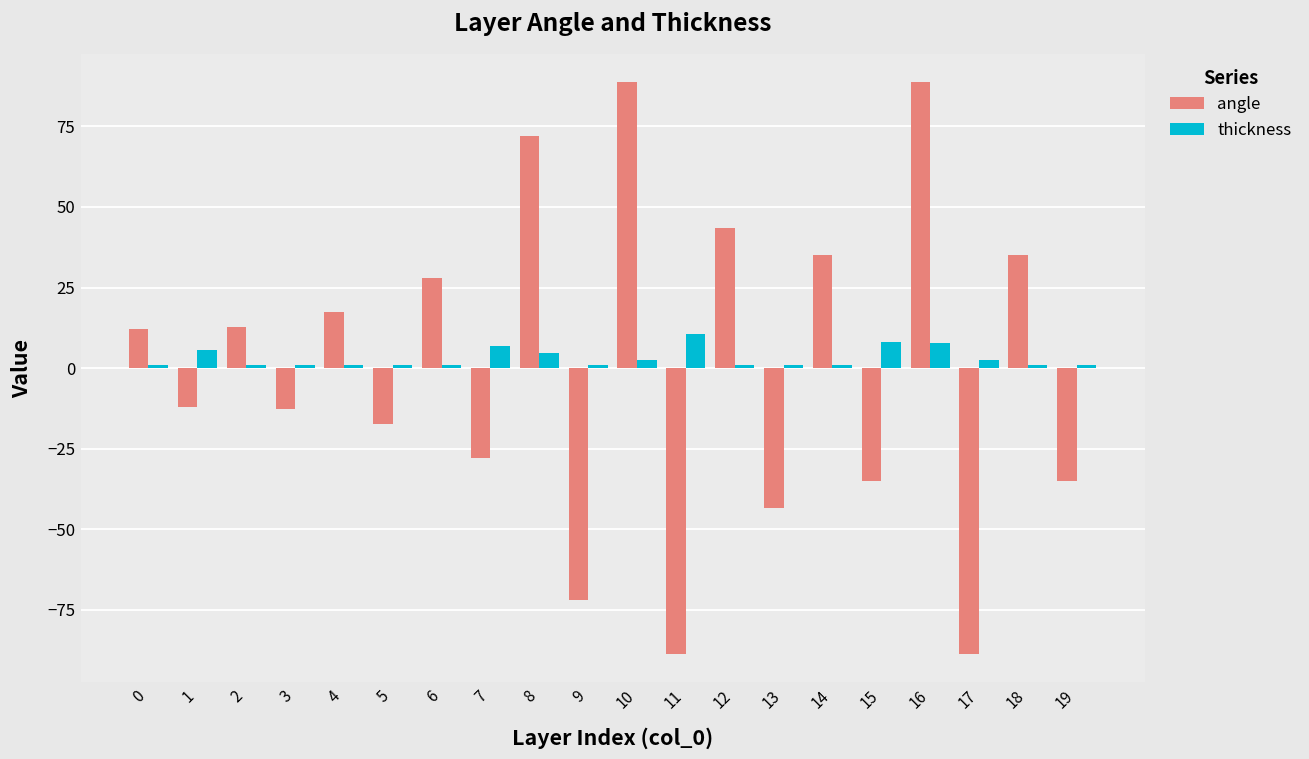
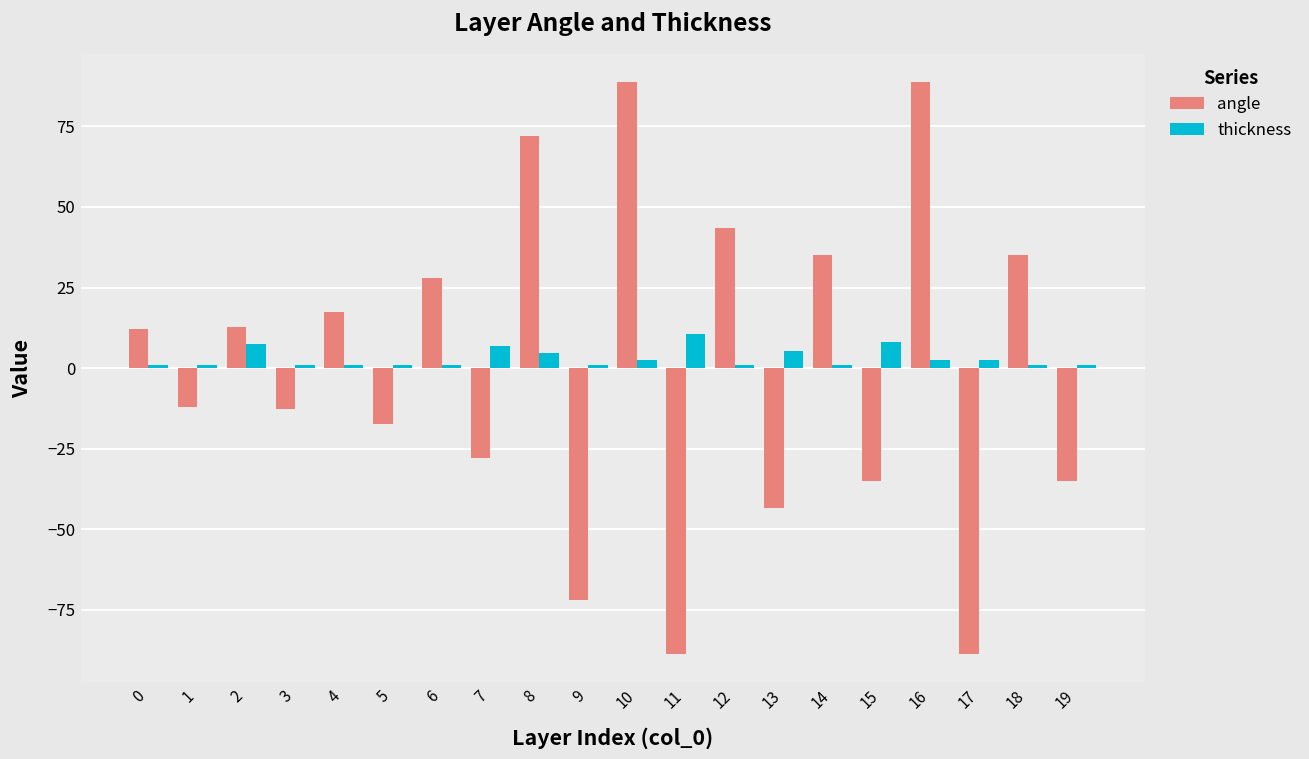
  {
    "angle": {
      "0": 12,
      "1": -12,
      "2": 13,
      "3": -13,
      "4": 18,
      "5": -18,
      "6": 28,
      "7": -28,
      "8": 72,
      "9": -72,
      "10": 89,
      "11": -89,
      "12": 44,
      "13": -44,
      "14": 35,
      "15": -35,
      "16": 89,
      "17": -89,
      "18": 35,
      "19": -35
    },
    "thickness": {
      "0": 1,
-     "1": 6,
-     "2": 1,
+     "1": 1,
+     "2": 8,
      "3": 1,
      "4": 1,
      "5": 1,
      "6": 1,
      "7": 7,
      "8": 5,
      "9": 1,
      "10": 2,
      "11": 11,
      "12": 1,
-     "13": 1,
+     "13": 5,
      "14": 1,
      "15": 8,
-     "16": 8,
+     "16": 2,
      "17": 2,
      "18": 1,
      "19": 1
    }
  }
